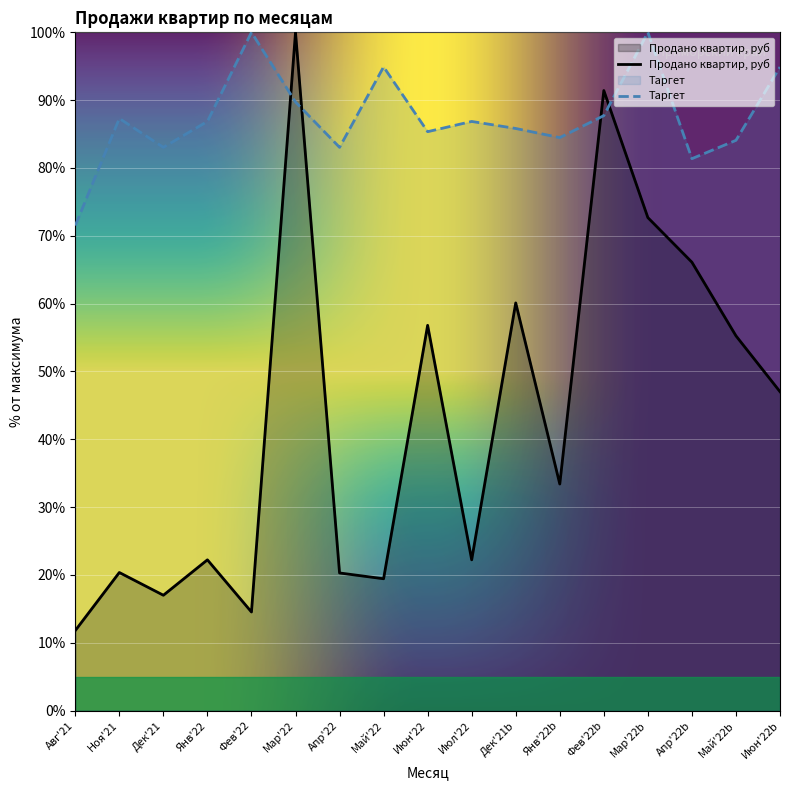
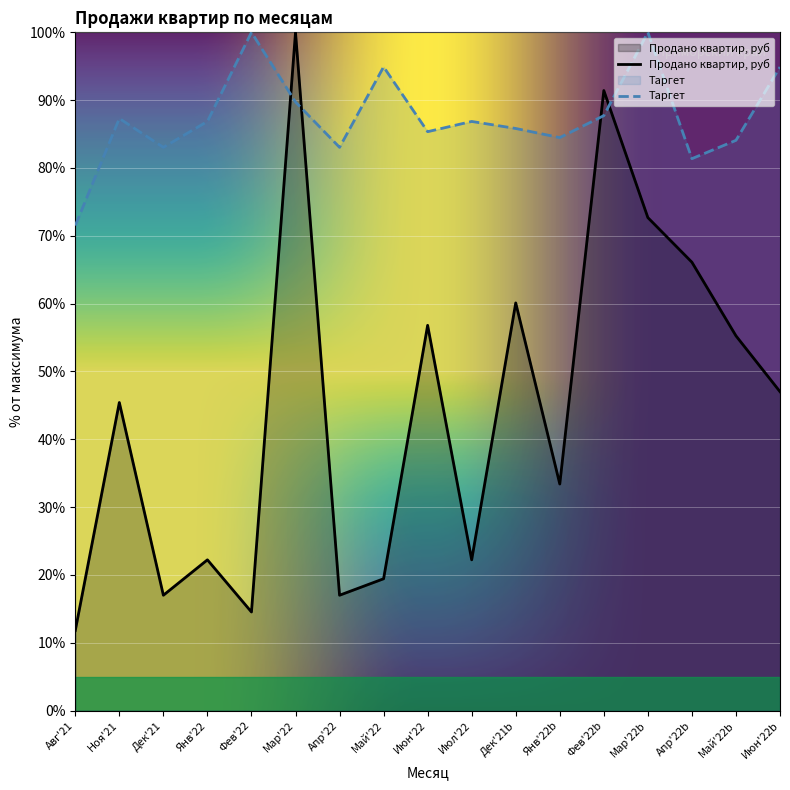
  {
    "Продано квартир, руб": {
      "Авг'21": "12%",
-     "Ноя'21": "20%",
+     "Ноя'21": "45%",
      "Дек'21": "17%",
      "Янв'22": "22%",
      "Фев'22": "15%",
      "Мар'22": "100%",
-     "Апр'22": "20%",
+     "Апр'22": "17%",
      "Май'22": "19%",
      "Июн'22": "57%",
      "Июл'22": "22%",
      "Дек'21b": "60%",
      "Янв'22b": "33%",
      "Фев'22b": "91%",
      "Мар'22b": "73%",
      "Апр'22b": "66%",
      "Май'22b": "55%",
      "Июн'22b": "47%"
    },
    "Таргет": {
      "Авг'21": "72%",
      "Ноя'21": "87%",
      "Дек'21": "83%",
      "Янв'22": "87%",
      "Фев'22": "100%",
      "Мар'22": "90%",
      "Апр'22": "83%",
      "Май'22": "95%",
      "Июн'22": "85%",
      "Июл'22": "87%",
      "Дек'21b": "86%",
      "Янв'22b": "84%",
      "Фев'22b": "88%",
      "Мар'22b": "100%",
      "Апр'22b": "81%",
      "Май'22b": "84%",
      "Июн'22b": "95%"
    }
  }
